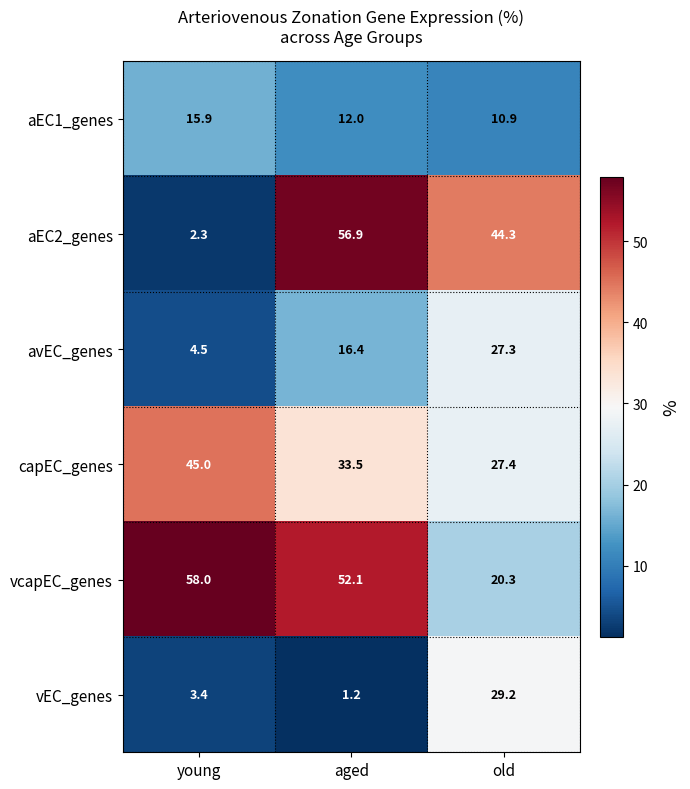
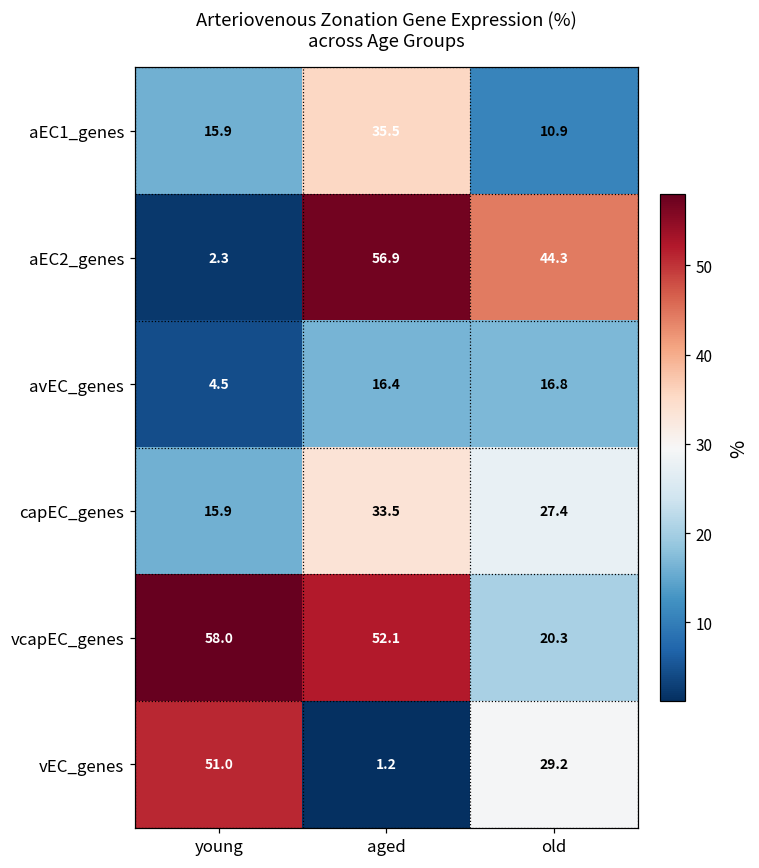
  {
    "aEC1_genes": {
      "young": 15.9,
-     "aged": 12.0,
+     "aged": 35.5,
      "old": 10.9
    },
    "aEC2_genes": {
      "young": 2.3,
      "aged": 56.9,
      "old": 44.3
    },
    "avEC_genes": {
      "young": 4.5,
      "aged": 16.4,
-     "old": 27.3
+     "old": 16.8
    },
    "capEC_genes": {
-     "young": 45.0,
+     "young": 15.9,
      "aged": 33.5,
      "old": 27.4
    },
    "vcapEC_genes": {
      "young": 58.0,
      "aged": 52.1,
      "old": 20.3
    },
    "vEC_genes": {
-     "young": 3.4,
+     "young": 51.0,
      "aged": 1.2,
      "old": 29.2
    }
  }
